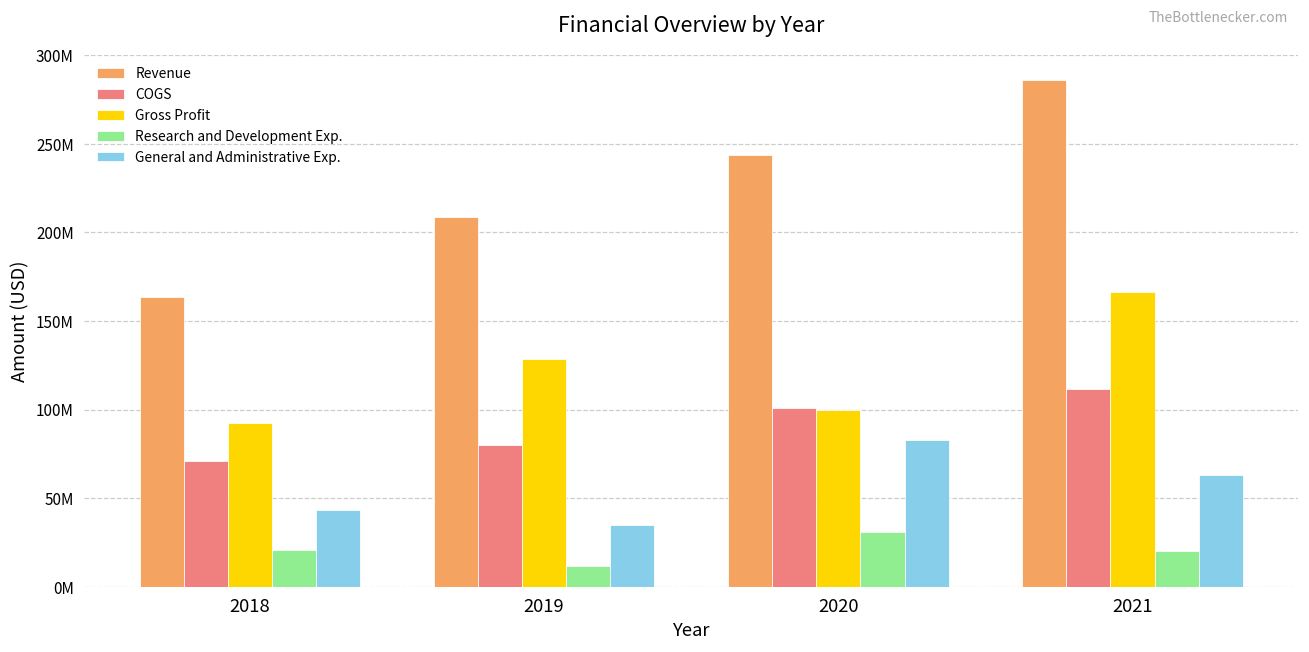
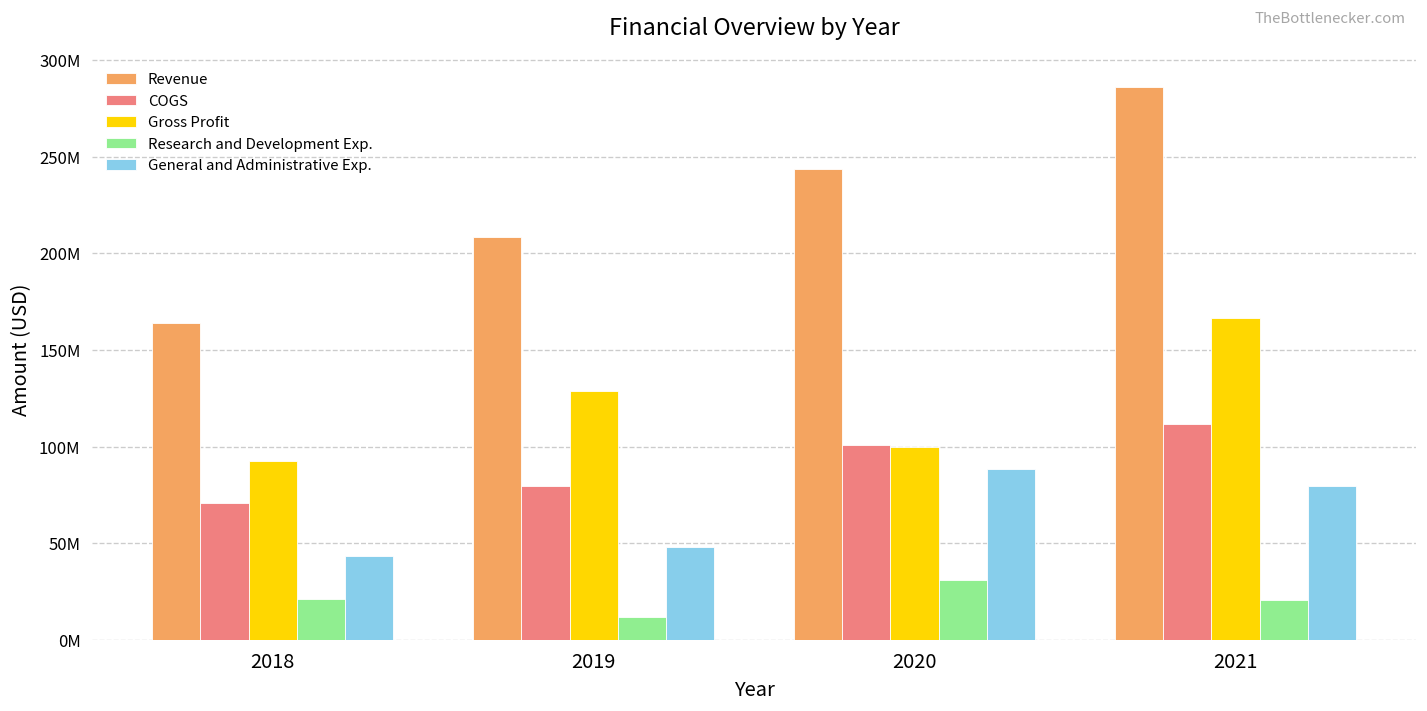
  {
    "Gross Profit": {
      "2018": 93000000,
      "2019": 129000000,
      "2020": 100000000,
      "2021": 166000000
    },
    "Research and Development Exp.": {
      "2018": 21000000,
      "2019": 12000000,
      "2020": 31000000,
      "2021": 20000000
    },
    "General and Administrative Exp.": {
      "2018": 43000000,
-     "2019": 35000000,
-     "2020": 83000000,
-     "2021": 63000000
+     "2019": 48000000,
+     "2020": 88000000,
+     "2021": 80000000
    }
  }
